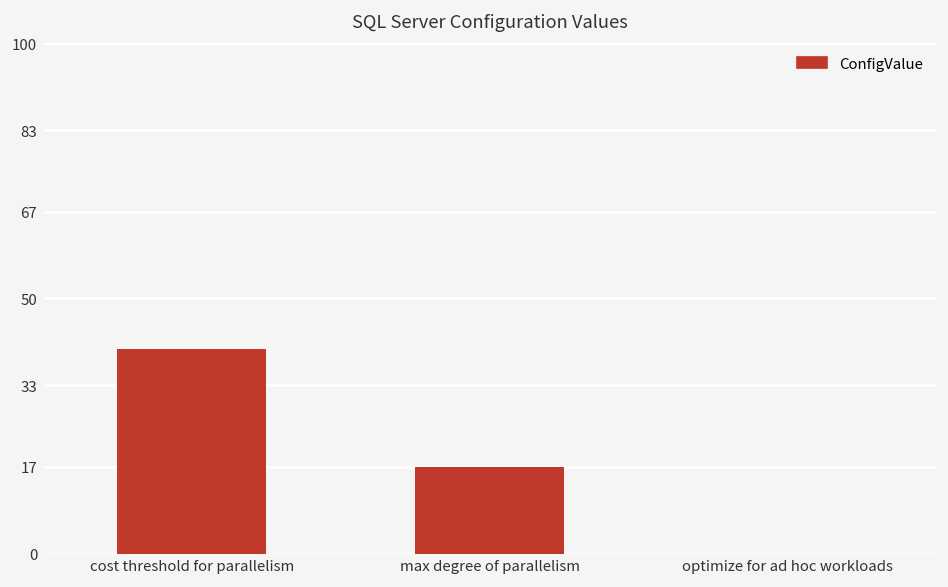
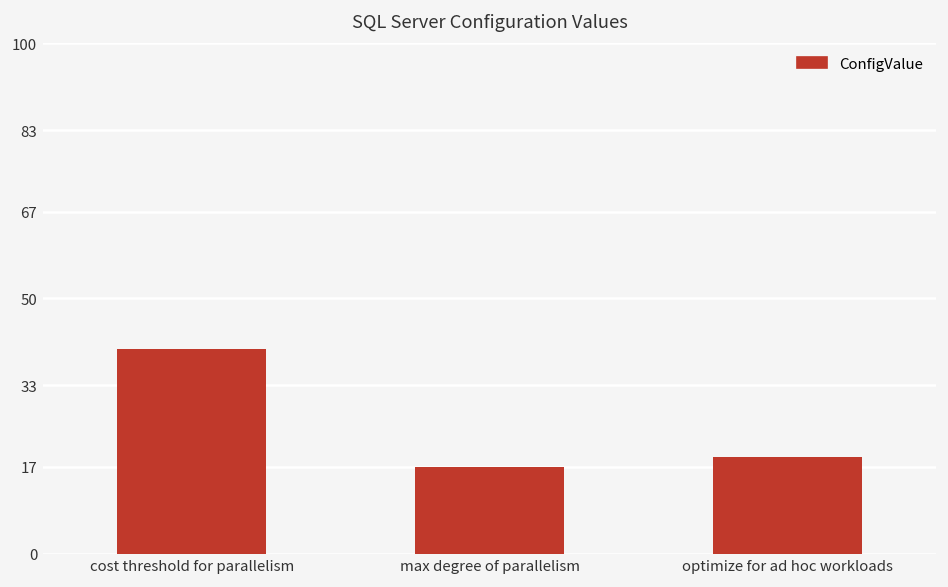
  {
    "cost threshold for parallelism": 40,
    "max degree of parallelism": 17,
-   "optimize for ad hoc workloads": 0
+   "optimize for ad hoc workloads": 19
  }
